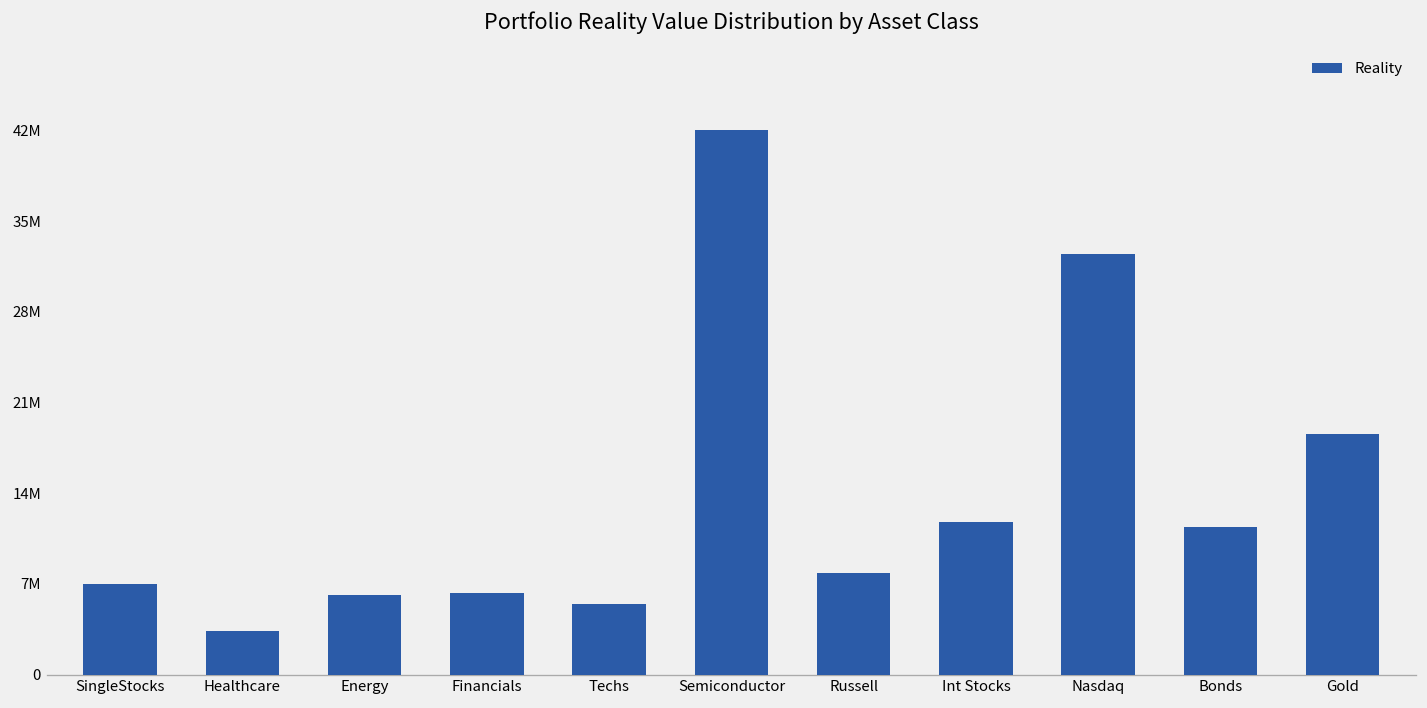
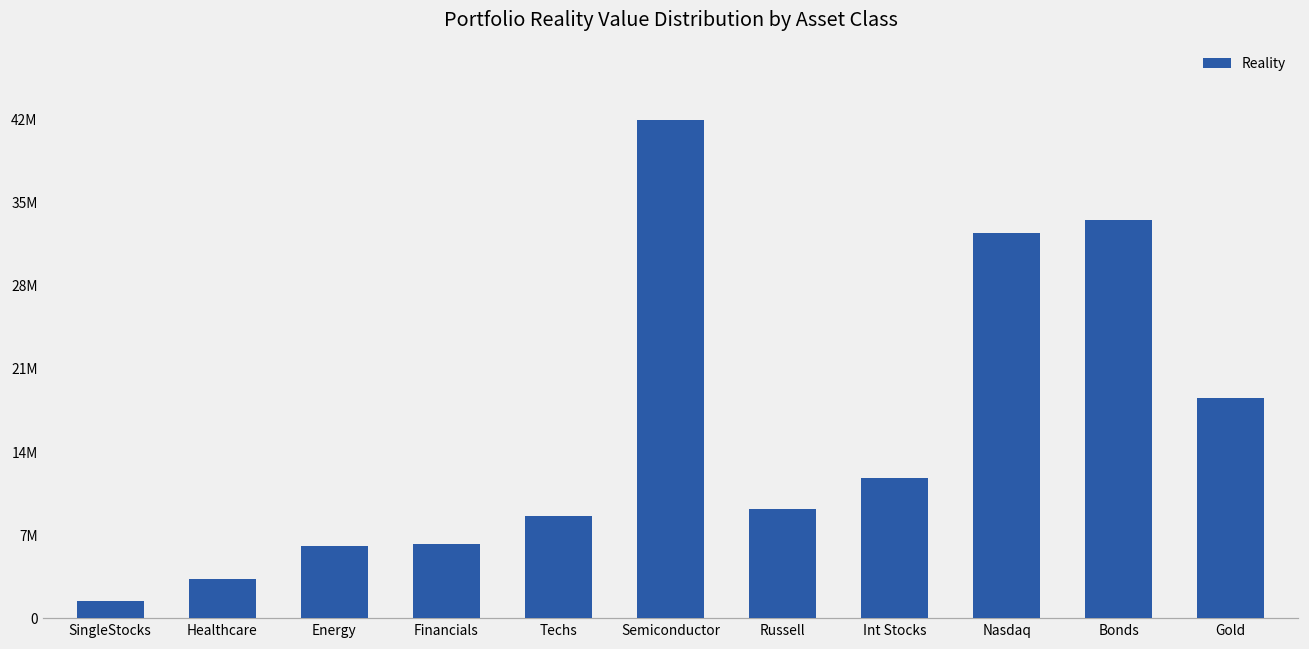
  {
-   "SingleStocks": 7000000,
+   "SingleStocks": 1500000,
    "Healthcare": 3400000,
    "Energy": 6200000,
    "Financials": 6300000,
-   "Techs": 5500000,
+   "Techs": 8600000,
    "Semiconductor": 42200000,
-   "Russell": 7900000,
+   "Russell": 9200000,
    "Int Stocks": 11900000,
    "Nasdaq": 32600000,
-   "Bonds": 11400000,
+   "Bonds": 33700000,
    "Gold": 18600000
  }
